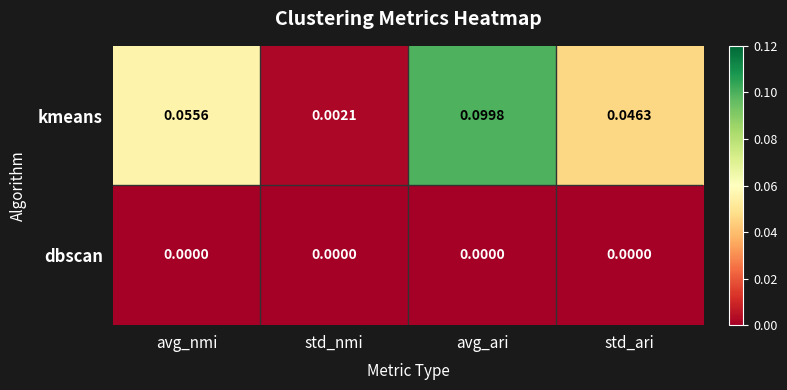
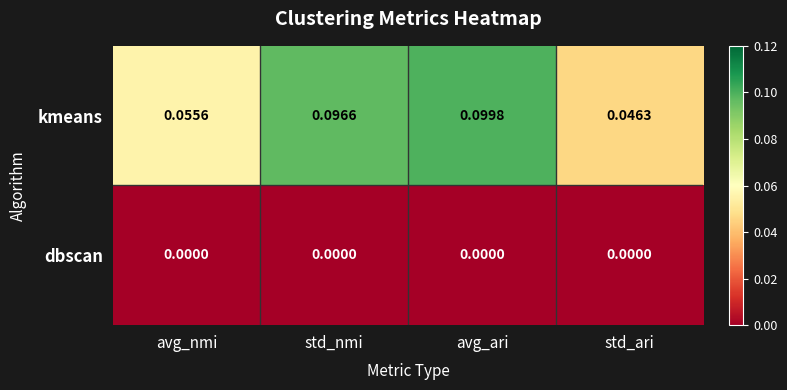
  {
    "kmeans": {
      "avg_nmi": 0.0556,
-     "std_nmi": 0.0021,
+     "std_nmi": 0.0966,
      "avg_ari": 0.0998,
      "std_ari": 0.0463
    },
    "dbscan": {
      "avg_nmi": 0.0000,
      "std_nmi": 0.0000,
      "avg_ari": 0.0000,
      "std_ari": 0.0000
    }
  }
